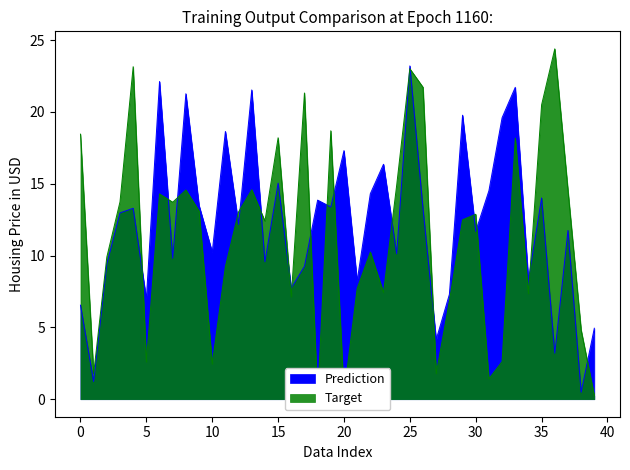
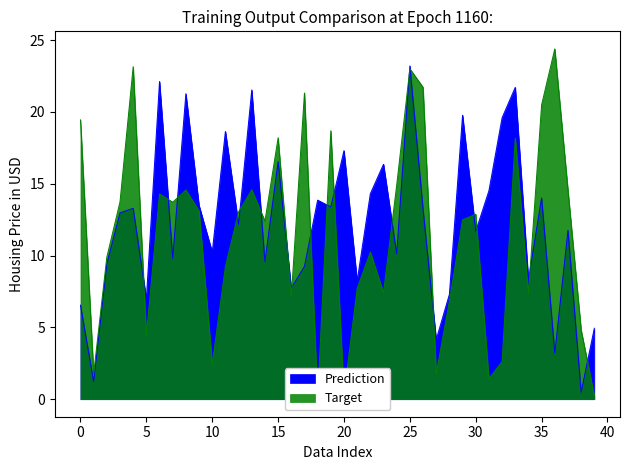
  {
    "Prediction": {
      "0": 6.5,
      "5": 7.0,
      "10": 10.2,
-     "15": 15.0,
+     "15": 16.5,
      "20": 17.3,
      "25": 23.2,
      "30": 11.7,
      "35": 14.0
    },
    "Target": {
-     "0": 18.4,
-     "5": 2.6,
+     "0": 19.4,
+     "5": 4.4,
      "10": 2.4,
      "15": 18.2,
      "25": 23.0,
      "30": 12.9,
      "35": 20.5
    }
  }
